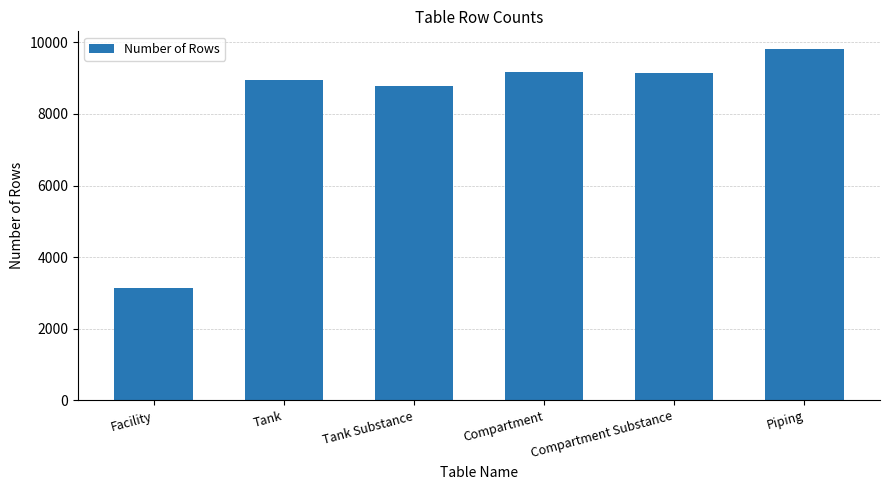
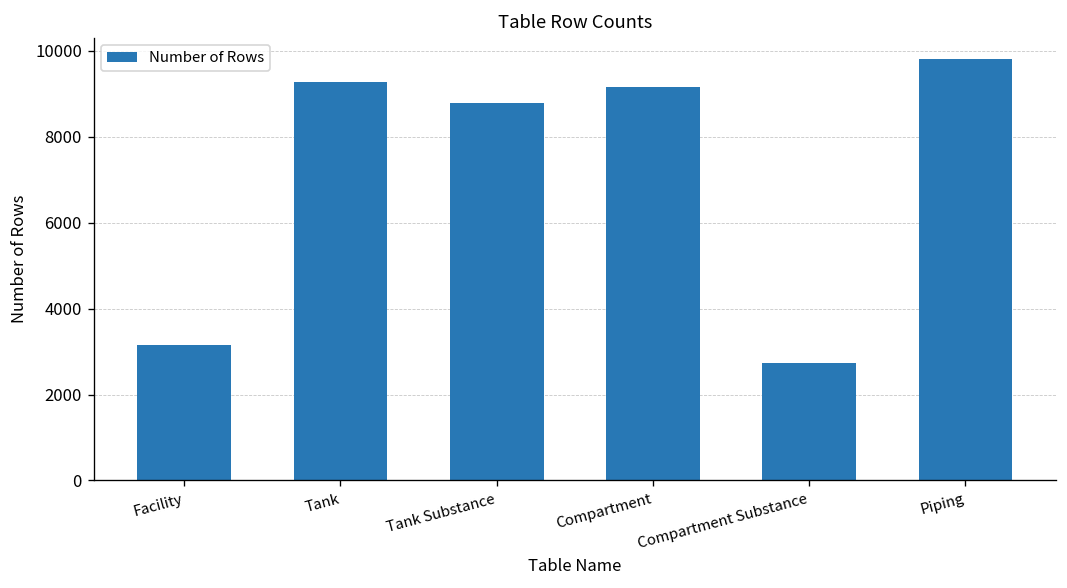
  {
    "Facility": 3200,
-   "Tank": 9000,
+   "Tank": 9300,
    "Tank Substance": 8800,
    "Compartment": 9200,
-   "Compartment Substance": 9200,
+   "Compartment Substance": 2700,
    "Piping": 9800
  }
